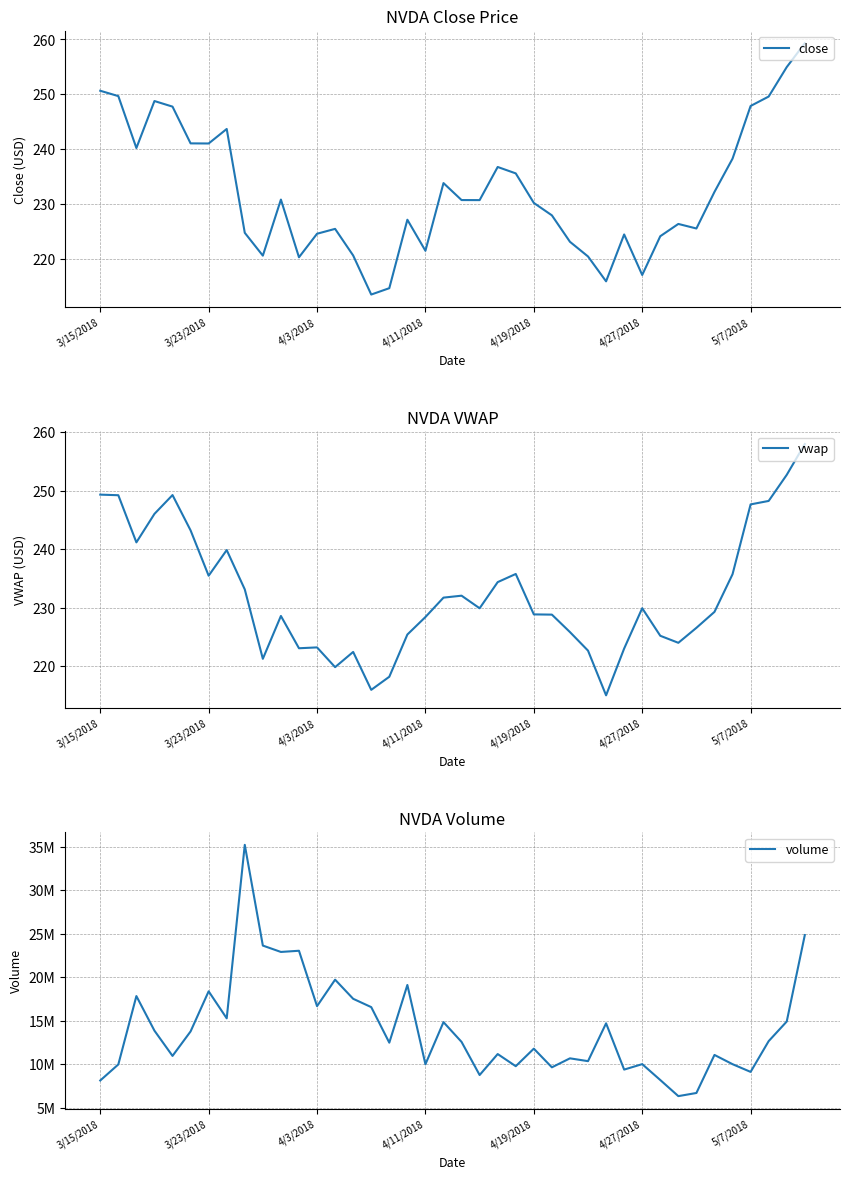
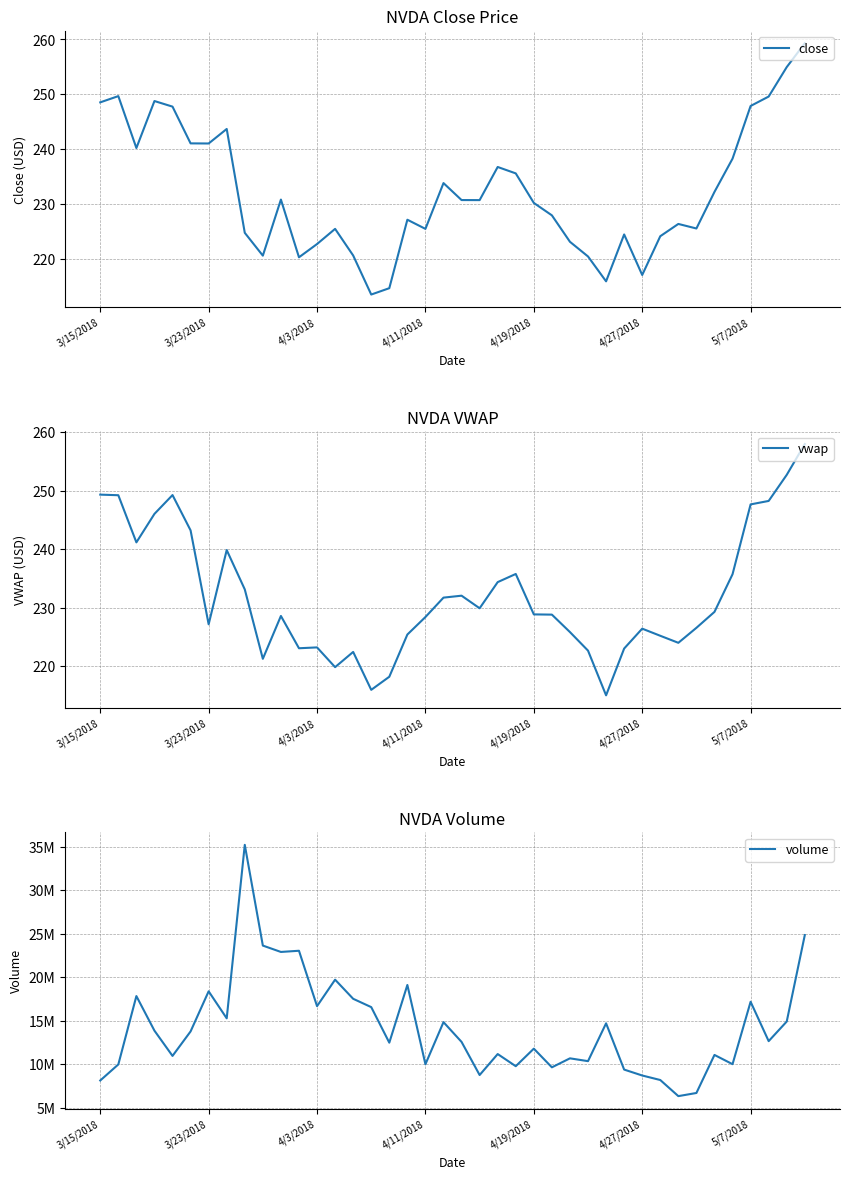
  {
    "NVDA Close Price": {
-     "3/15/2018": 251,
+     "3/15/2018": 249,
      "3/23/2018": 241,
-     "4/3/2018": 225,
-     "4/11/2018": 222,
+     "4/3/2018": 223,
+     "4/11/2018": 226,
      "4/19/2018": 230,
      "4/27/2018": 217,
      "5/7/2018": 248
    },
    "NVDA VWAP": {
      "3/15/2018": 249,
-     "3/23/2018": 235,
+     "3/23/2018": 227,
      "4/3/2018": 223,
      "4/11/2018": 228,
      "4/19/2018": 229,
-     "4/27/2018": 230,
+     "4/27/2018": 226,
      "5/7/2018": 248
    },
    "NVDA Volume": {
      "3/15/2018": 8000000,
      "3/23/2018": 18000000,
      "4/3/2018": 17000000,
      "4/11/2018": 10000000,
      "4/19/2018": 12000000,
-     "4/27/2018": 10000000,
-     "5/7/2018": 9000000
+     "4/27/2018": 9000000,
+     "5/7/2018": 17000000
    }
  }
